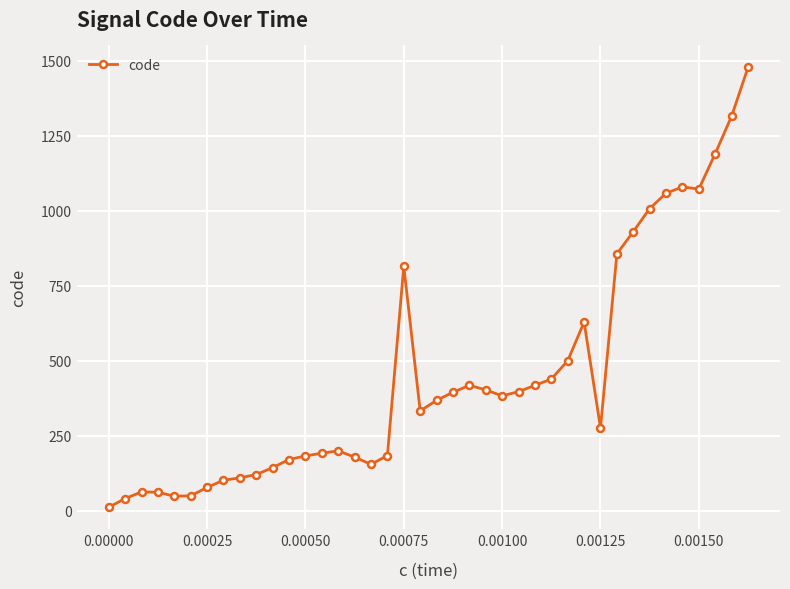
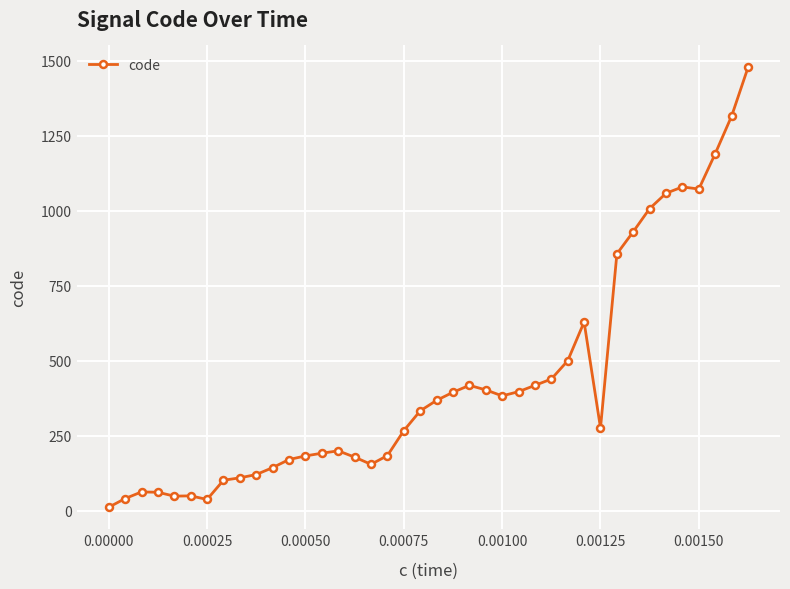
  {
    "0.00000": 10,
-   "0.00025": 80,
+   "0.00025": 40,
    "0.00050": 180,
-   "0.00075": 820,
+   "0.00075": 270,
    "0.00100": 380,
    "0.00125": 280,
    "0.00150": 1070
  }
